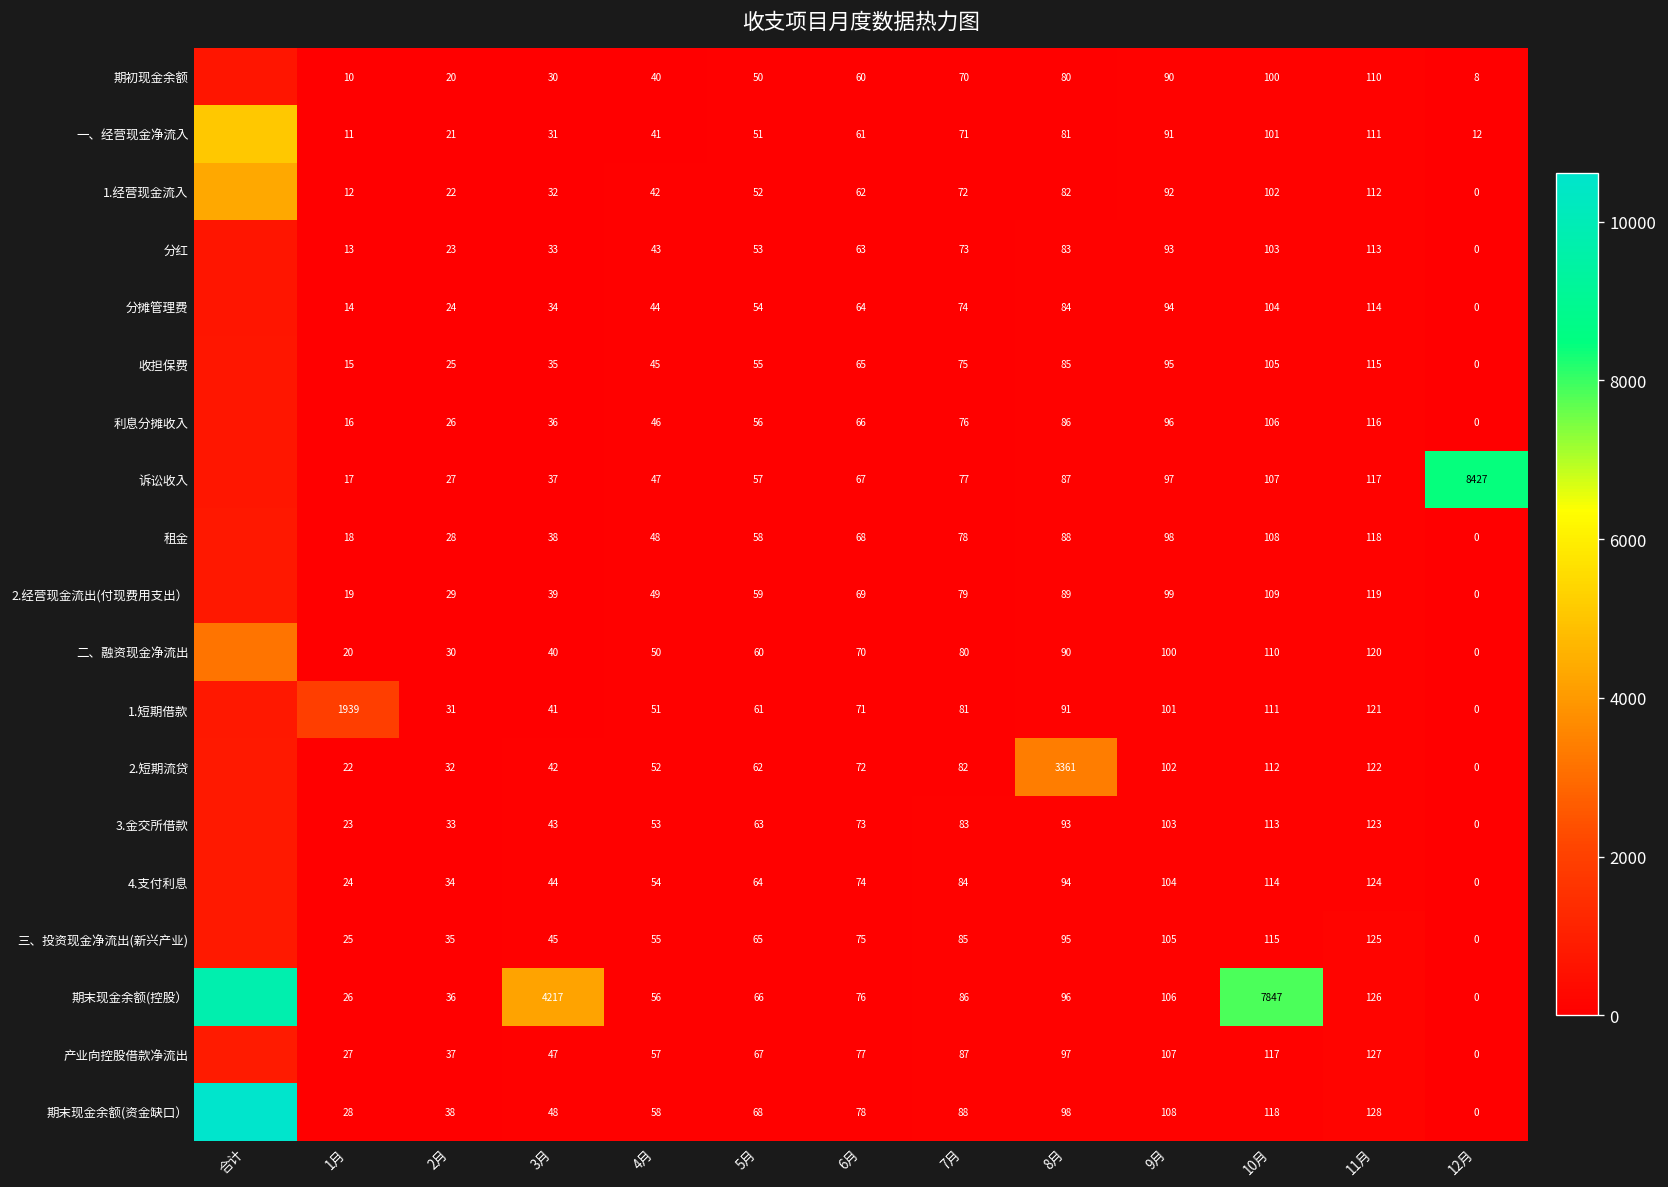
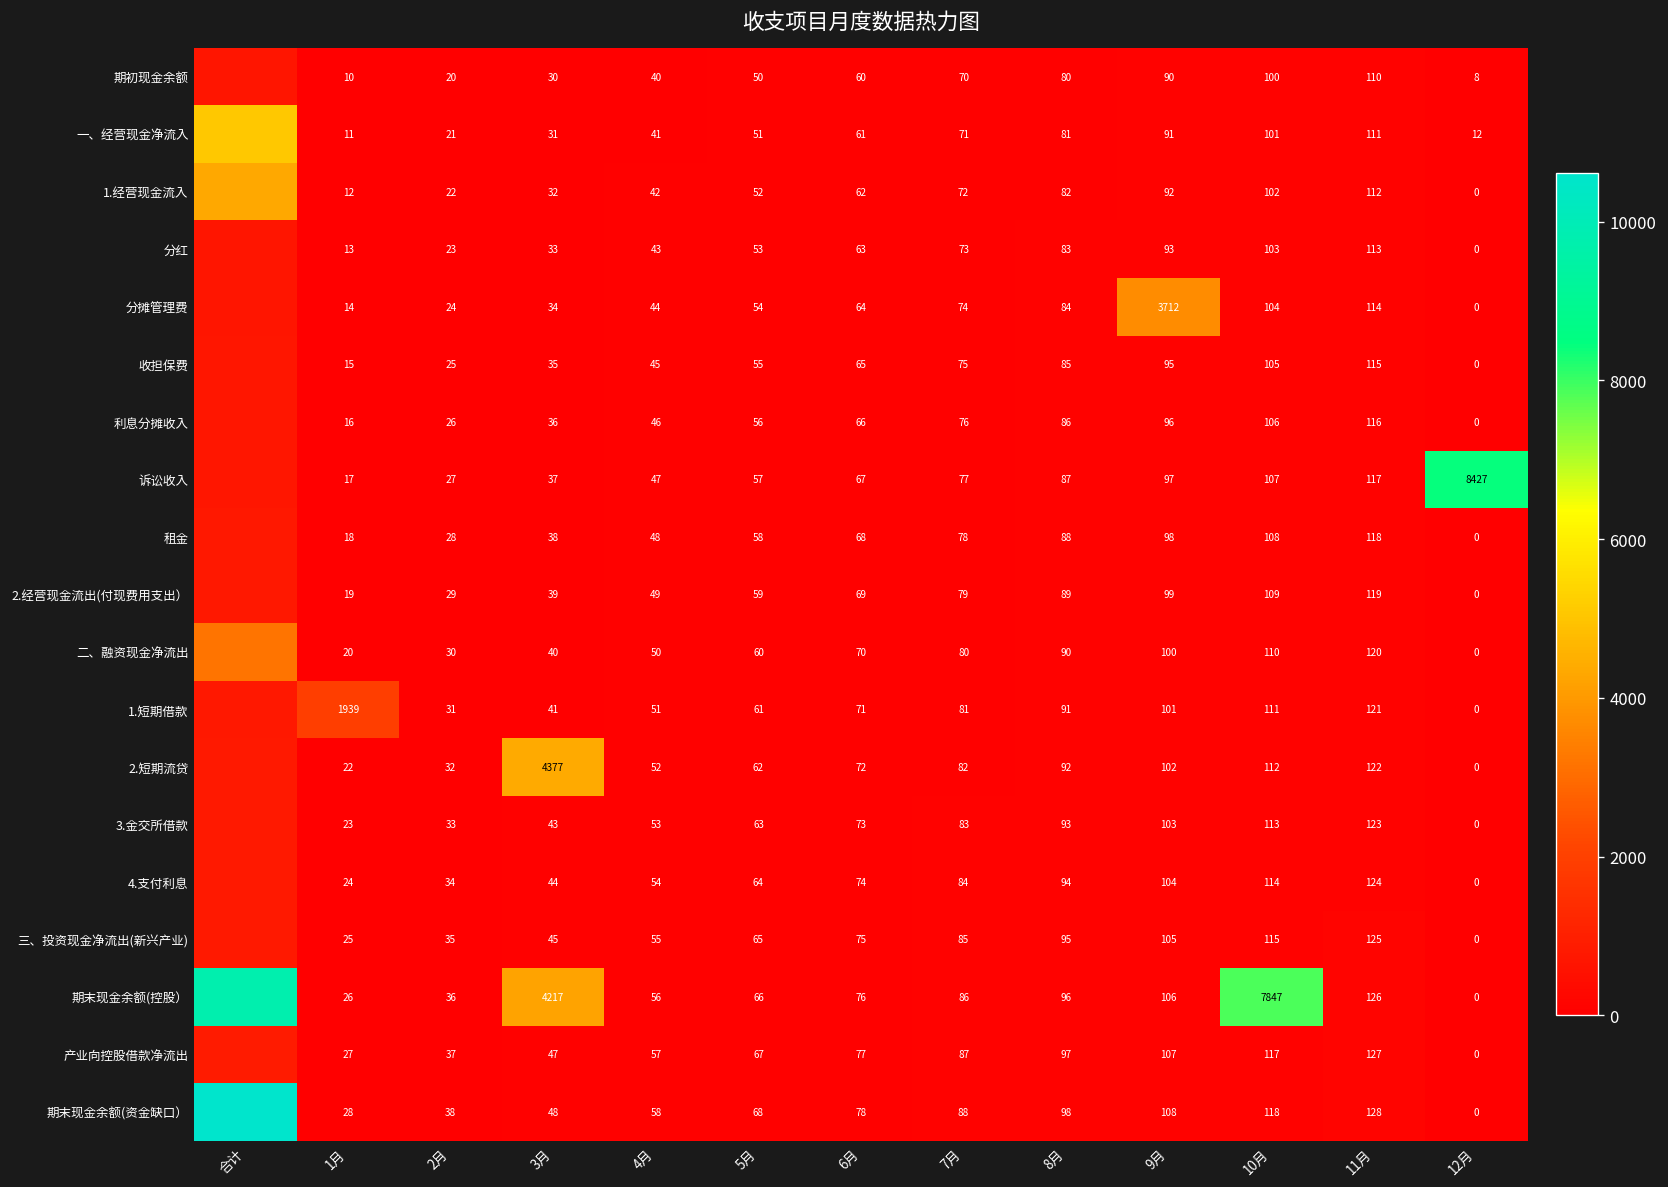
  {
    "分摊管理费": {
      "1月": 14,
      "2月": 24,
      "3月": 34,
      "4月": 44,
      "5月": 54,
      "6月": 64,
      "7月": 74,
      "8月": 84,
-     "9月": 94,
+     "9月": 3712,
      "10月": 104,
      "11月": 114,
      "12月": 0
    },
    "2.短期流贷": {
      "1月": 22,
      "2月": 32,
-     "3月": 42,
+     "3月": 4377,
      "4月": 52,
      "5月": 62,
      "6月": 72,
      "7月": 82,
-     "8月": 3361,
+     "8月": 92,
      "9月": 102,
      "10月": 112,
      "11月": 122,
      "12月": 0
    }
  }
